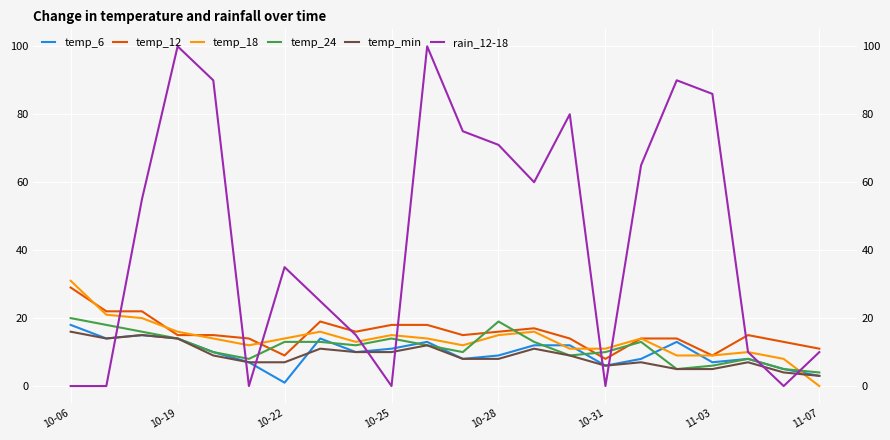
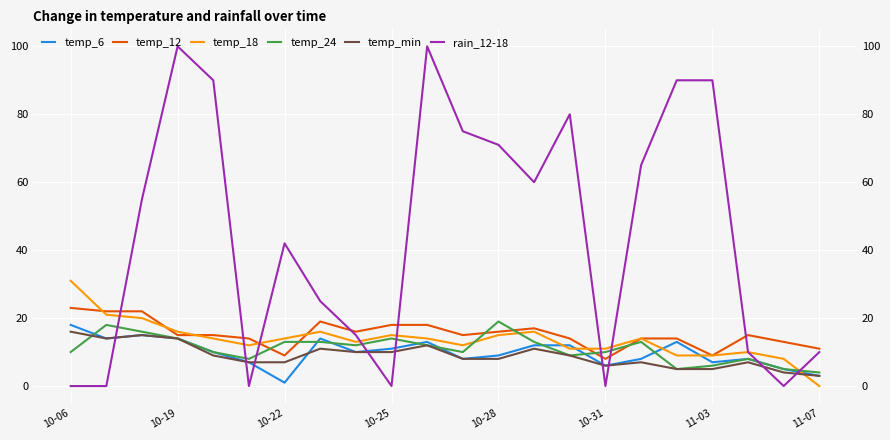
  {
    "temp_6": {
      "10-06": 18,
      "10-22": 1,
      "10-25": 11,
      "10-28": 9,
      "11-03": 7
    },
    "temp_12": {
-     "10-06": 29,
+     "10-06": 23,
      "10-19": 15,
      "10-22": 9,
      "10-25": 18,
      "10-28": 16,
      "10-31": 8,
      "11-07": 11
    },
    "temp_18": {
      "10-06": 31,
      "10-19": 16,
      "10-22": 14,
      "10-25": 15,
      "10-28": 15,
      "10-31": 11,
      "11-07": 0
    },
    "temp_24": {
-     "10-06": 20,
+     "10-06": 10,
      "10-22": 13,
      "10-25": 14,
      "10-28": 19,
      "10-31": 10,
      "11-03": 6,
      "11-07": 4
    },
    "temp_min": {
      "10-06": 16,
      "10-22": 7,
      "10-25": 10,
      "10-28": 8,
      "11-03": 5
    },
    "rain_12-18": {
      "10-06": 0,
      "10-19": 100,
-     "10-22": 35,
+     "10-22": 42,
      "10-25": 0,
      "10-28": 71,
      "10-31": 0,
-     "11-03": 86,
+     "11-03": 90,
      "11-07": 10
    }
  }
